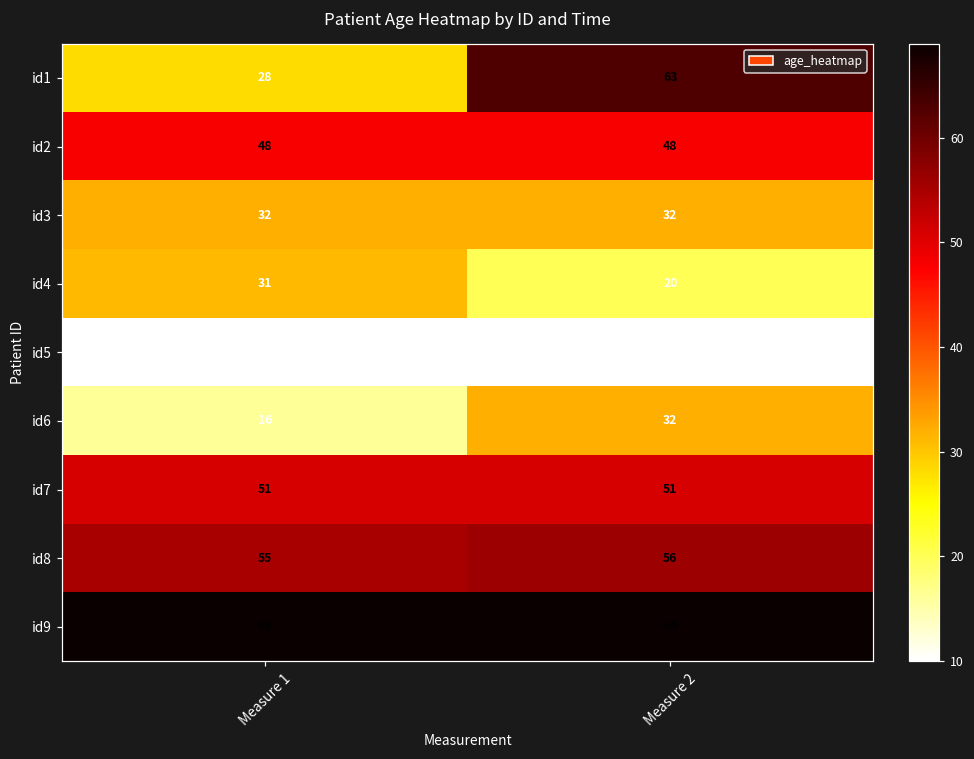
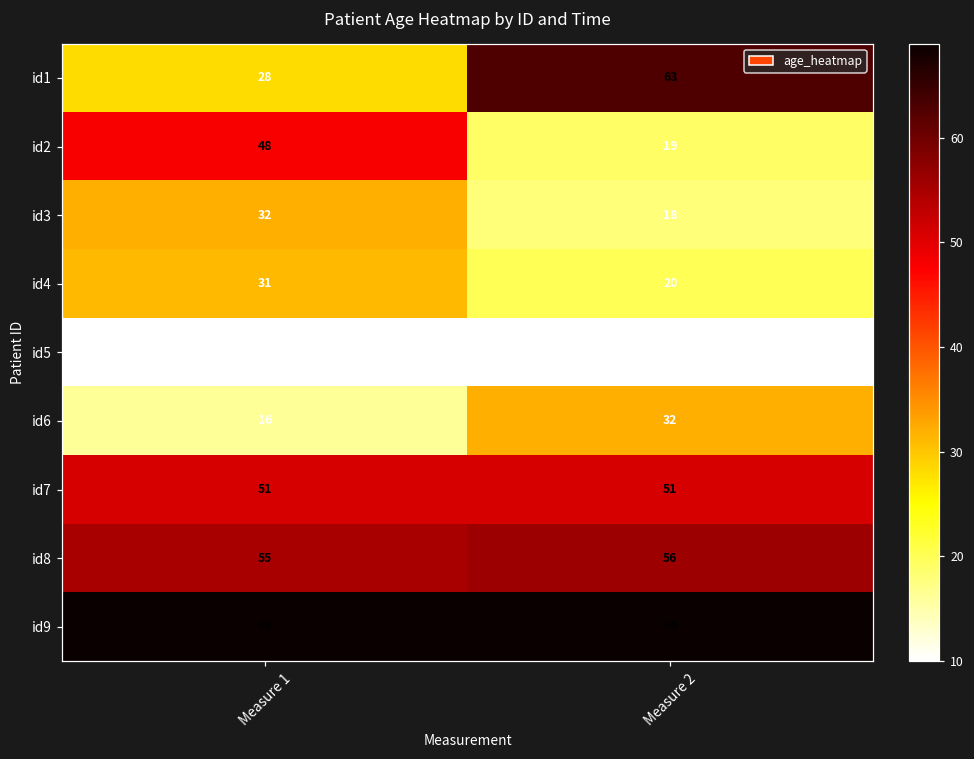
  {
    "id1": {
      "Measure 1": 28,
      "Measure 2": 63
    },
    "id2": {
      "Measure 1": 48,
-     "Measure 2": 48
+     "Measure 2": 19
    },
    "id3": {
      "Measure 1": 32,
-     "Measure 2": 32
+     "Measure 2": 18
    },
    "id4": {
      "Measure 1": 31,
      "Measure 2": 20
    },
    "id6": {
      "Measure 1": 16,
      "Measure 2": 32
    },
    "id7": {
      "Measure 1": 51,
      "Measure 2": 51
    },
    "id8": {
      "Measure 1": 55,
      "Measure 2": 56
    }
  }
